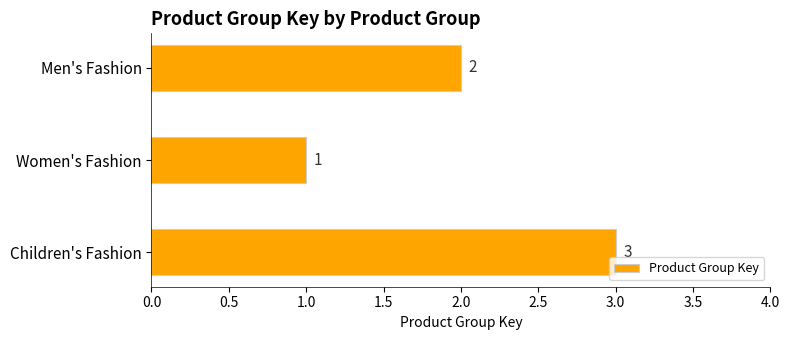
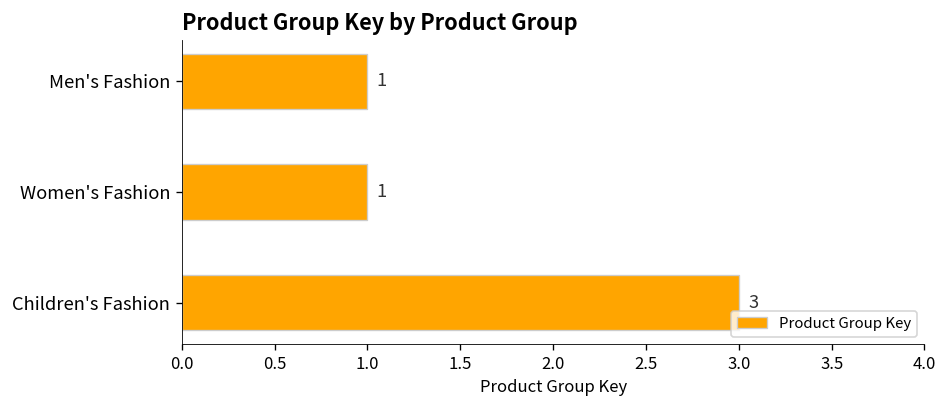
  {
-   "Men's Fashion": 2,
+   "Men's Fashion": 1,
    "Women's Fashion": 1
  }
